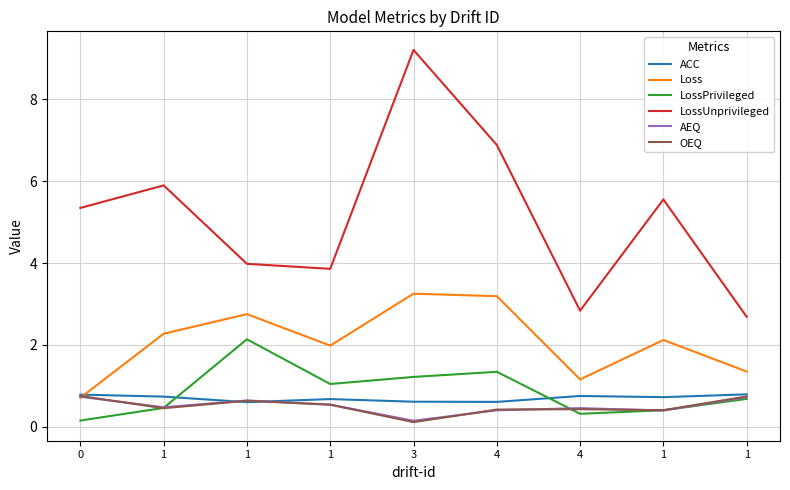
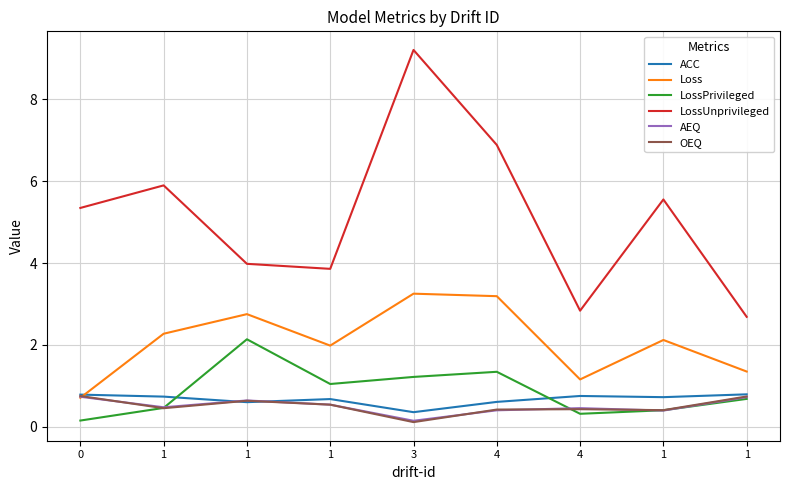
  {
    "ACC": {
-     "3": 0.6
+     "3": 0.4
    },
    "Loss": {
      "3": 3.3
    },
    "LossPrivileged": {
      "0": 0.2,
      "3": 1.2
    },
    "LossUnprivileged": {
      "0": 5.3,
      "3": 9.2
    }
  }
